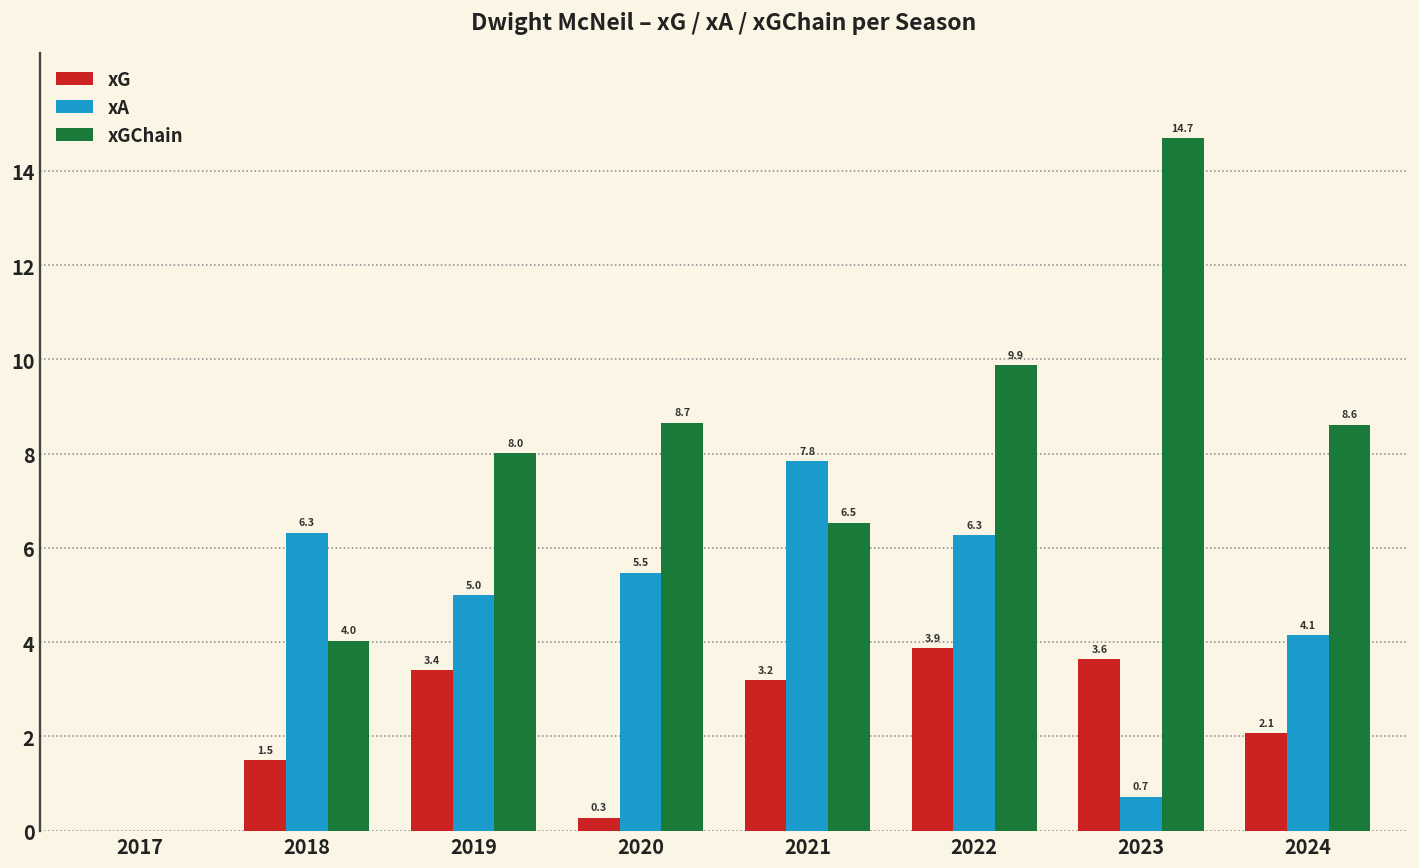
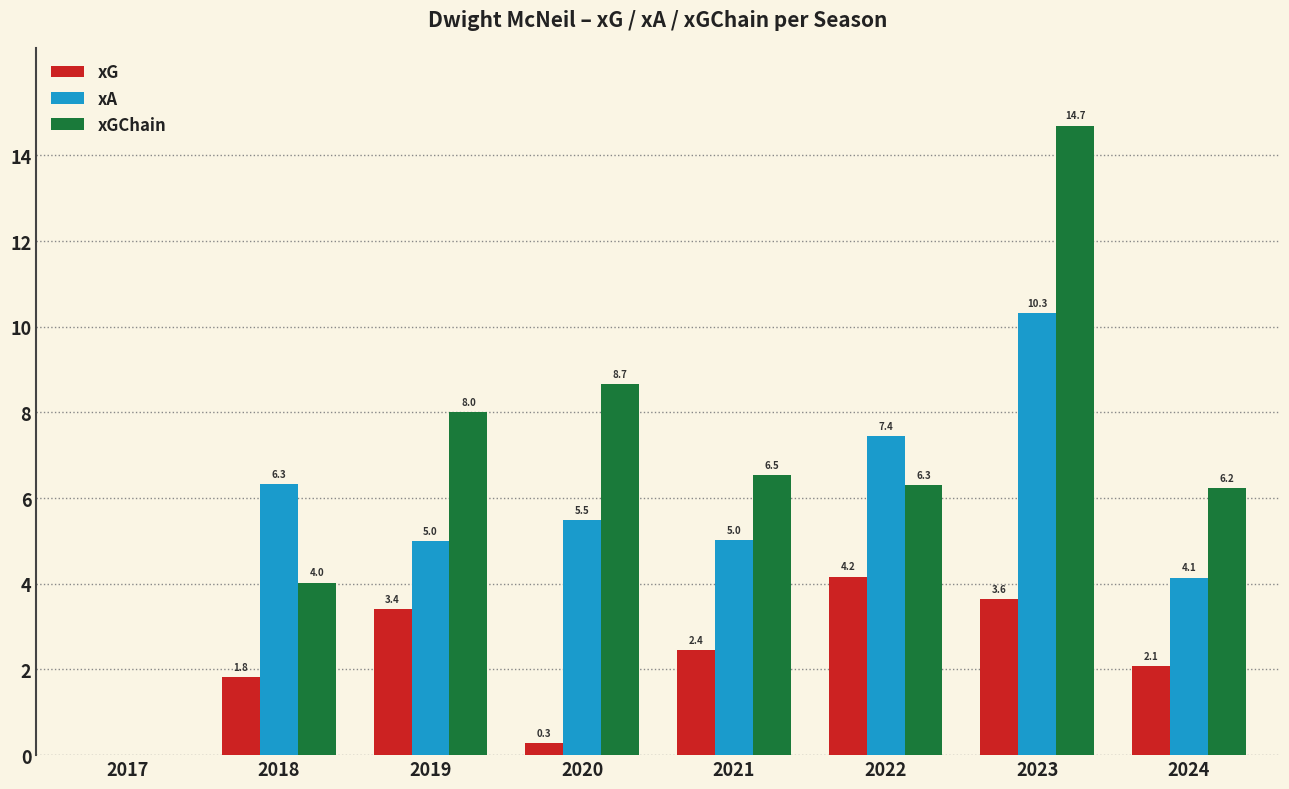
  {
    "xG": {
-     "2018": 1.5,
+     "2018": 1.8,
      "2019": 3.4,
      "2020": 0.3,
-     "2021": 3.2,
-     "2022": 3.9,
+     "2021": 2.4,
+     "2022": 4.2,
      "2023": 3.6,
      "2024": 2.1
    },
    "xA": {
      "2018": 6.3,
      "2019": 5.0,
      "2020": 5.5,
-     "2021": 7.8,
-     "2022": 6.3,
-     "2023": 0.7,
+     "2021": 5.0,
+     "2022": 7.4,
+     "2023": 10.3,
      "2024": 4.1
    },
    "xGChain": {
      "2018": 4.0,
      "2019": 8.0,
      "2020": 8.7,
      "2021": 6.5,
-     "2022": 9.9,
+     "2022": 6.3,
      "2023": 14.7,
-     "2024": 8.6
+     "2024": 6.2
    }
  }
